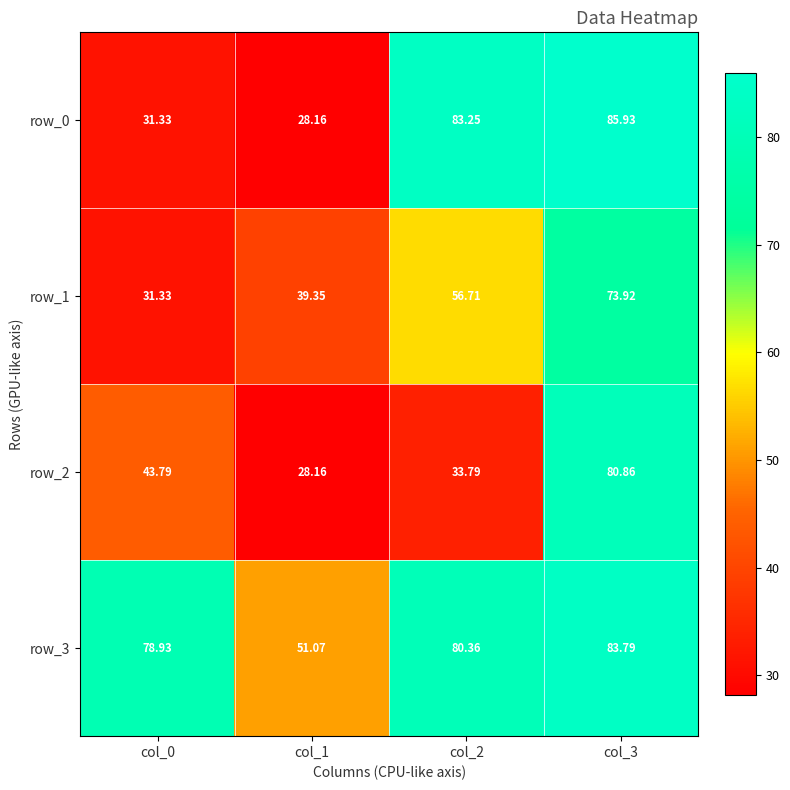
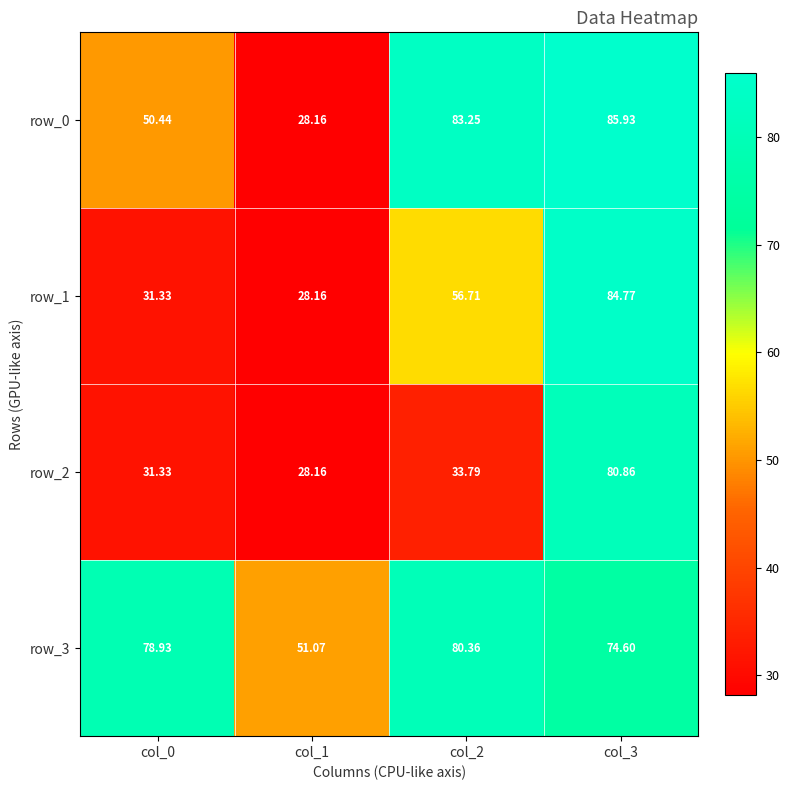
  {
    "row_0": {
-     "col_0": 31.33,
+     "col_0": 50.44,
      "col_1": 28.16,
      "col_2": 83.25,
      "col_3": 85.93
    },
    "row_1": {
      "col_0": 31.33,
-     "col_1": 39.35,
+     "col_1": 28.16,
      "col_2": 56.71,
-     "col_3": 73.92
+     "col_3": 84.77
    },
    "row_2": {
-     "col_0": 43.79,
+     "col_0": 31.33,
      "col_1": 28.16,
      "col_2": 33.79,
      "col_3": 80.86
    },
    "row_3": {
      "col_0": 78.93,
      "col_1": 51.07,
      "col_2": 80.36,
-     "col_3": 83.79
+     "col_3": 74.60
    }
  }
